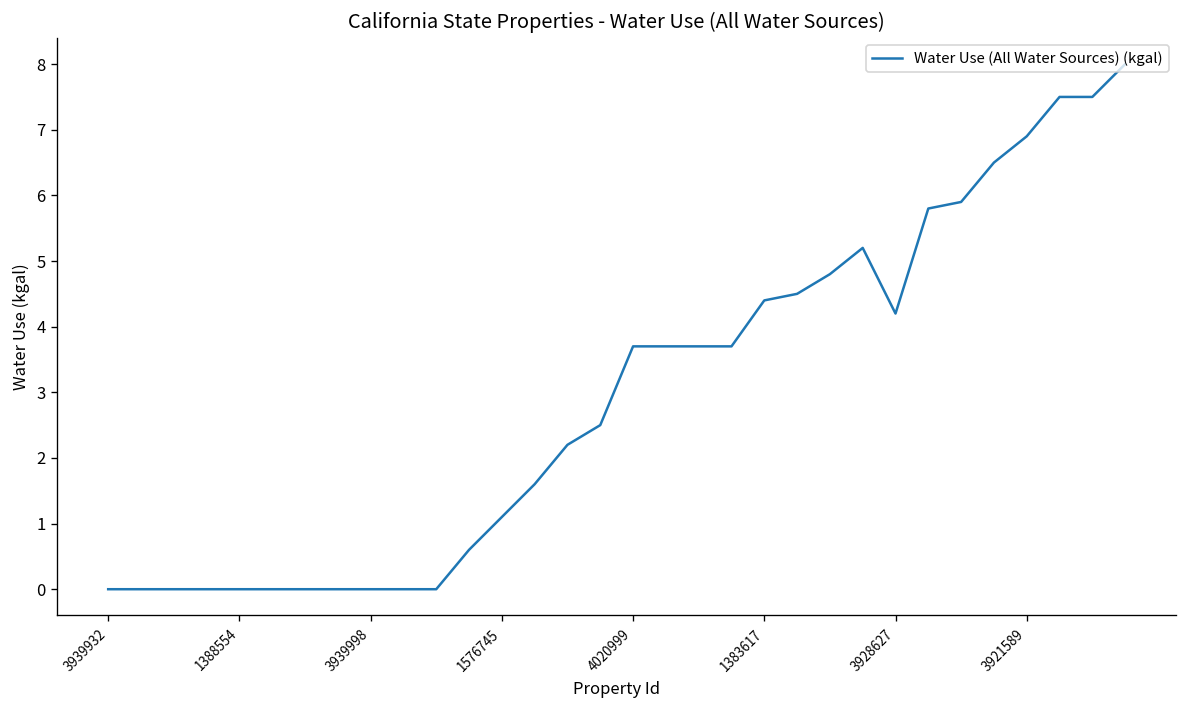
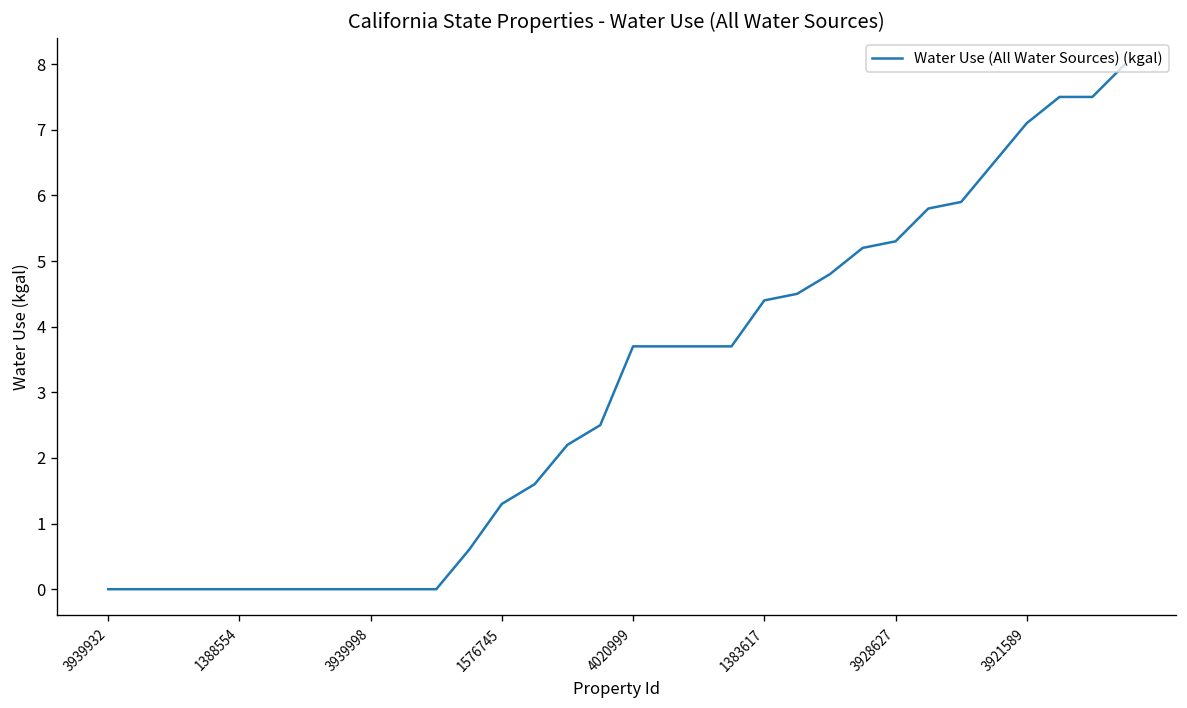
  {
    "3939932": 0.0,
    "1388554": 0.0,
    "3939998": 0.0,
-   "1576745": 1.1,
+   "1576745": 1.3,
    "4020999": 3.7,
    "1383617": 4.4,
-   "3928627": 4.2,
-   "3921589": 6.9
+   "3928627": 5.3,
+   "3921589": 7.1
  }
